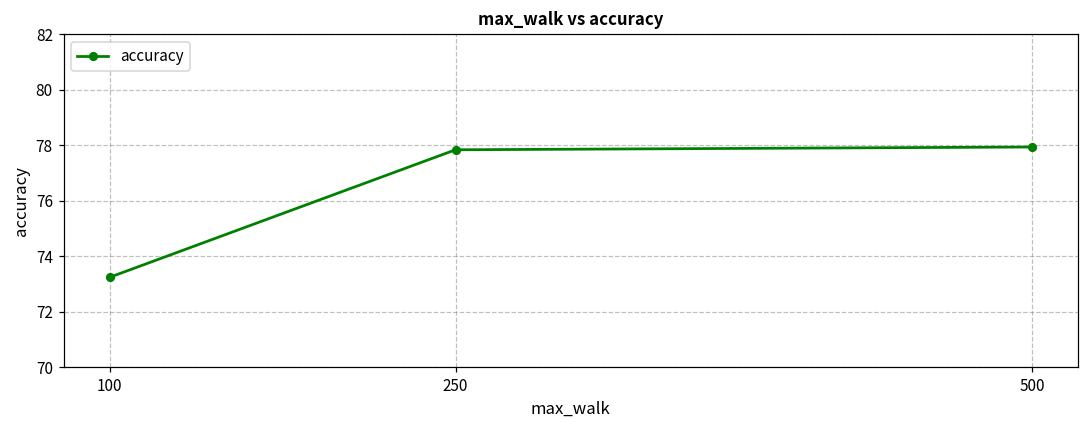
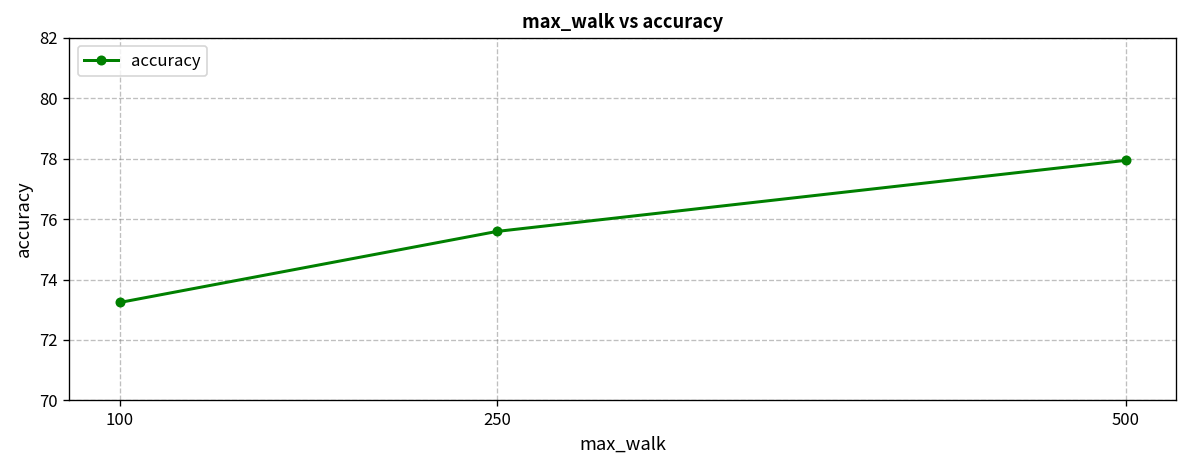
  {
    "100": 73.2,
-   "250": 77.8,
+   "250": 75.6,
    "500": 77.9
  }
